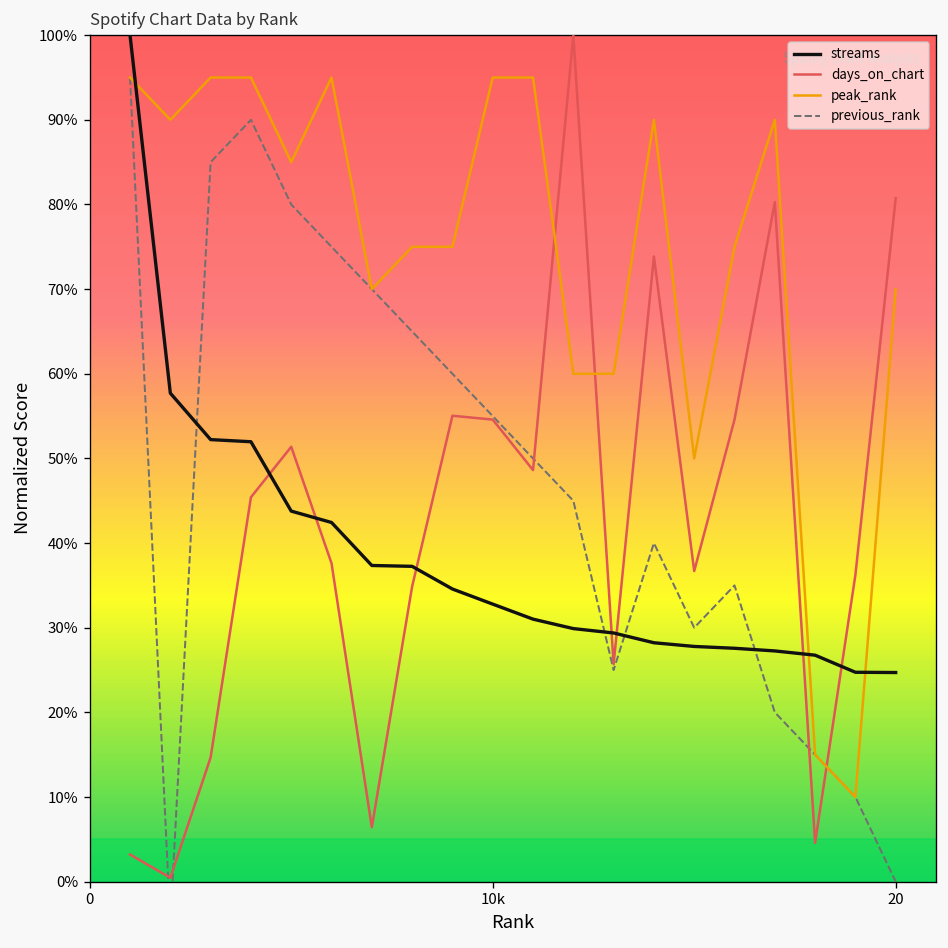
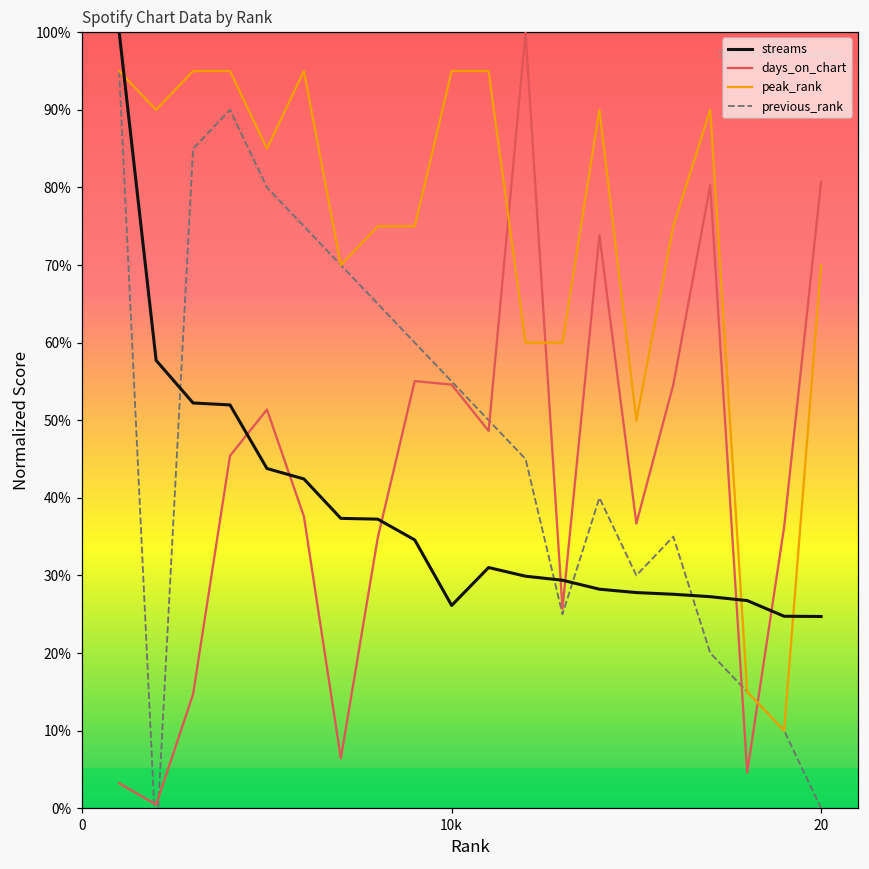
  {
    "streams": {
-     "10k": "33%",
+     "10k": "26%",
      "20": "25%"
    },
    "days_on_chart": {
      "10k": "55%",
      "20": "81%"
    },
    "peak_rank": {
      "10k": "95%",
      "20": "70%"
    },
    "previous_rank": {
      "10k": "55%"
    }
  }
